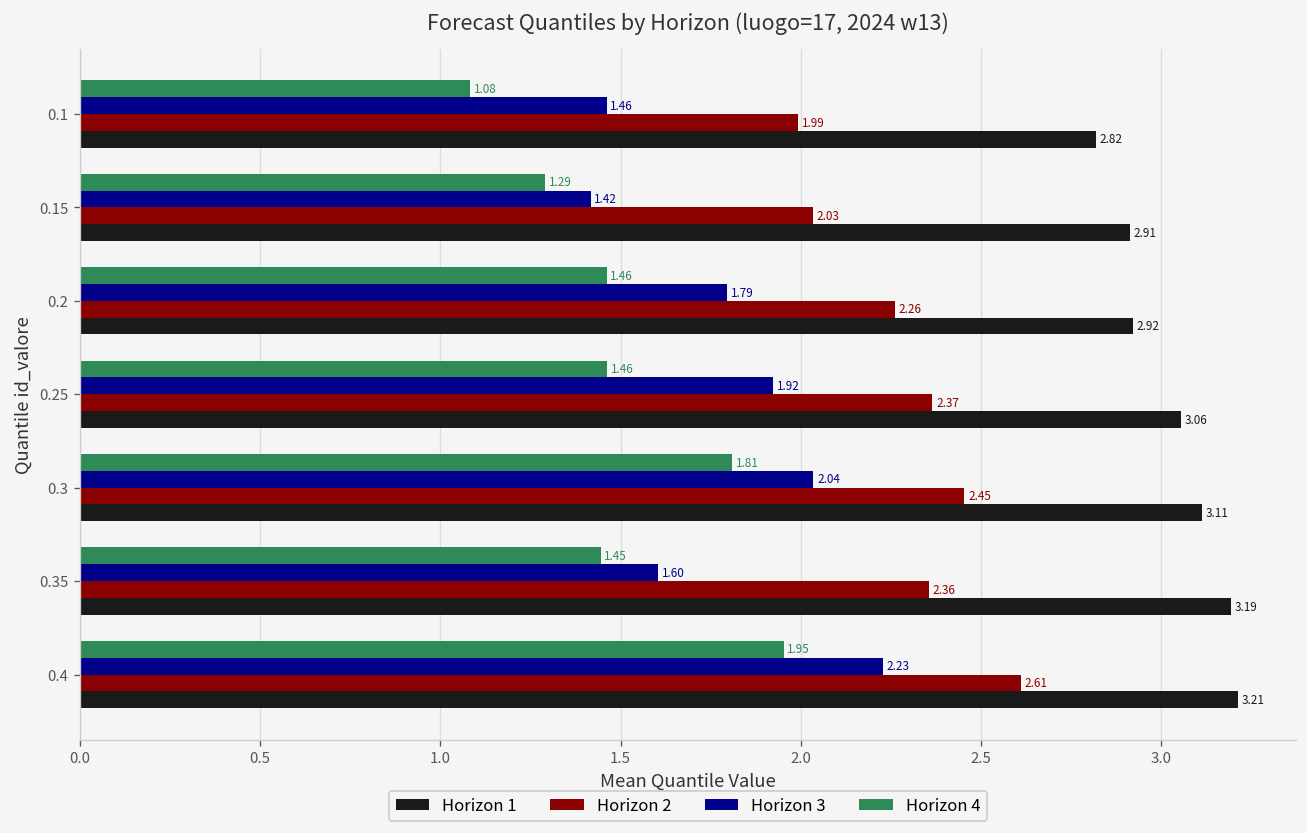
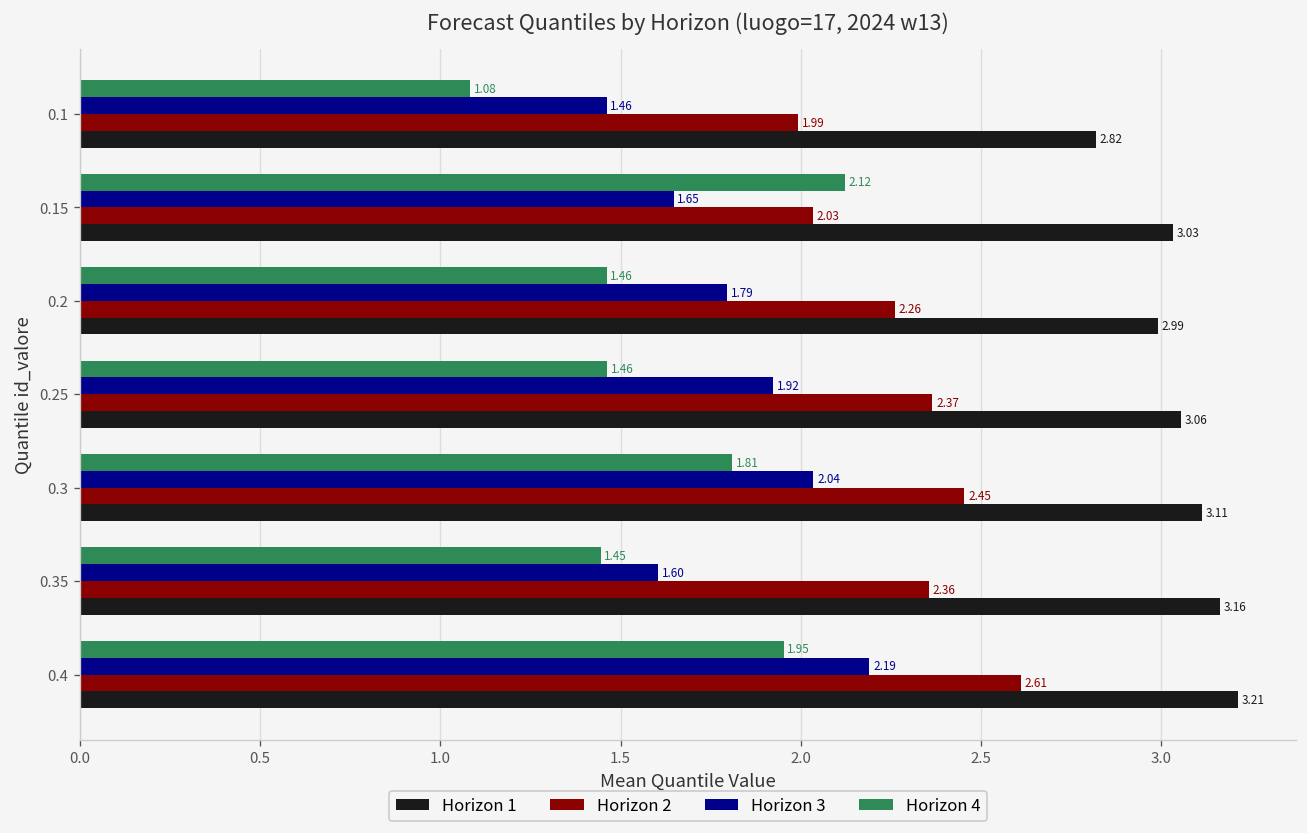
  {
    "Horizon 1": {
      "0.1": 2.82,
-     "0.15": 2.91,
-     "0.2": 2.92,
+     "0.15": 3.03,
+     "0.2": 2.99,
      "0.25": 3.06,
      "0.3": 3.11,
-     "0.35": 3.19,
+     "0.35": 3.16,
      "0.4": 3.21
    },
    "Horizon 2": {
      "0.1": 1.99,
      "0.15": 2.03,
      "0.2": 2.26,
      "0.25": 2.37,
      "0.3": 2.45,
      "0.35": 2.36,
      "0.4": 2.61
    },
    "Horizon 3": {
      "0.1": 1.46,
-     "0.15": 1.42,
+     "0.15": 1.65,
      "0.2": 1.79,
      "0.25": 1.92,
      "0.3": 2.04,
      "0.35": 1.60,
-     "0.4": 2.23
+     "0.4": 2.19
    },
    "Horizon 4": {
      "0.1": 1.08,
-     "0.15": 1.29,
+     "0.15": 2.12,
      "0.2": 1.46,
      "0.25": 1.46,
      "0.3": 1.81,
      "0.35": 1.45,
      "0.4": 1.95
    }
  }
